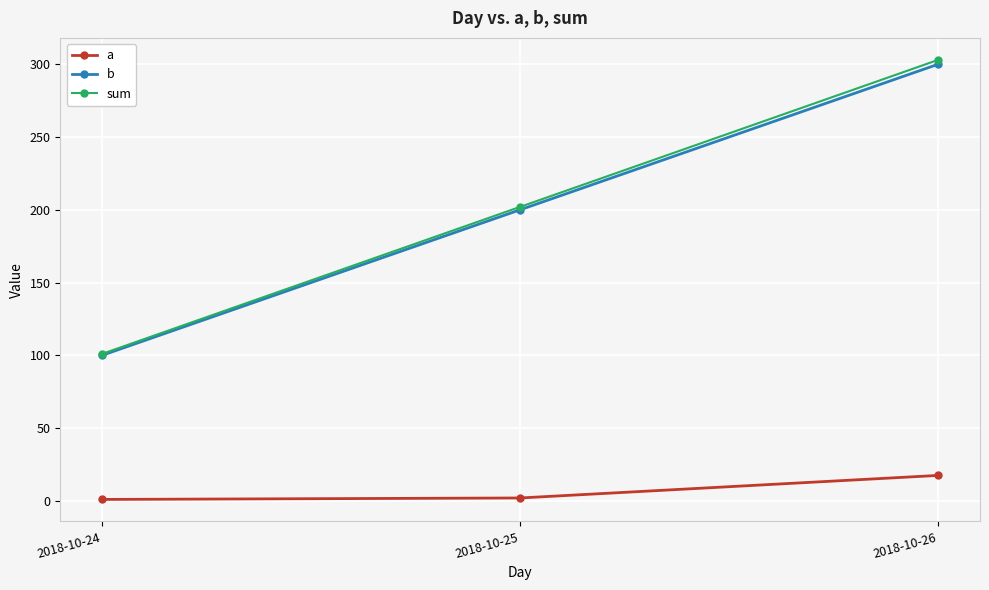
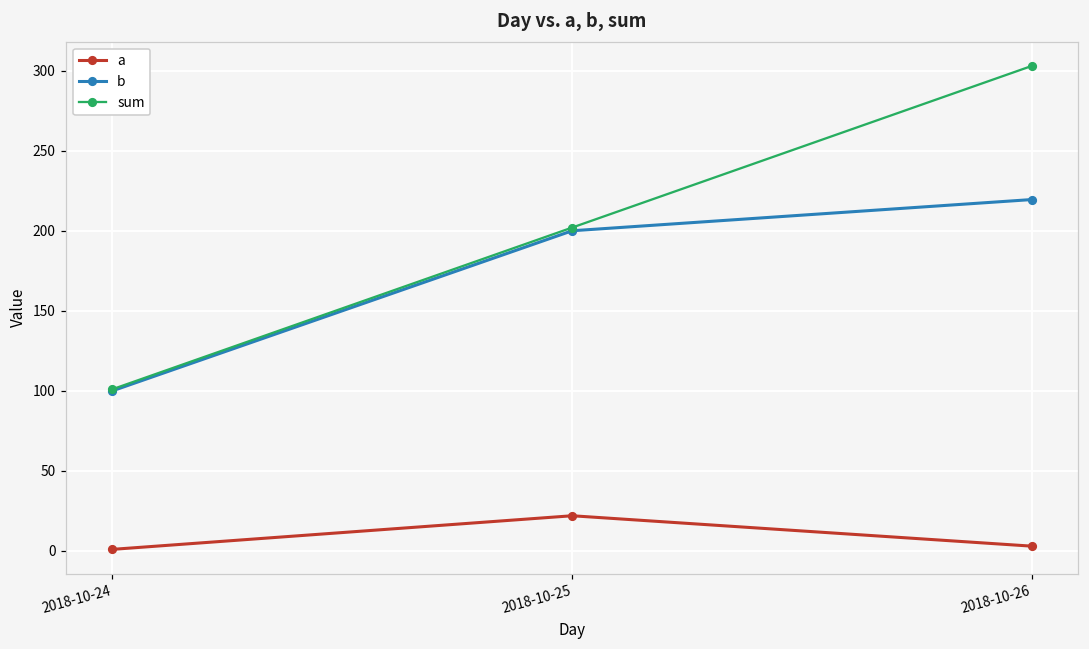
  {
    "a": {
      "2018-10-24": 1,
-     "2018-10-25": 2,
-     "2018-10-26": 18
+     "2018-10-25": 22,
+     "2018-10-26": 3
    },
    "b": {
      "2018-10-25": 200,
-     "2018-10-26": 300
+     "2018-10-26": 220
    },
    "sum": {
      "2018-10-25": 202,
      "2018-10-26": 303
    }
  }
